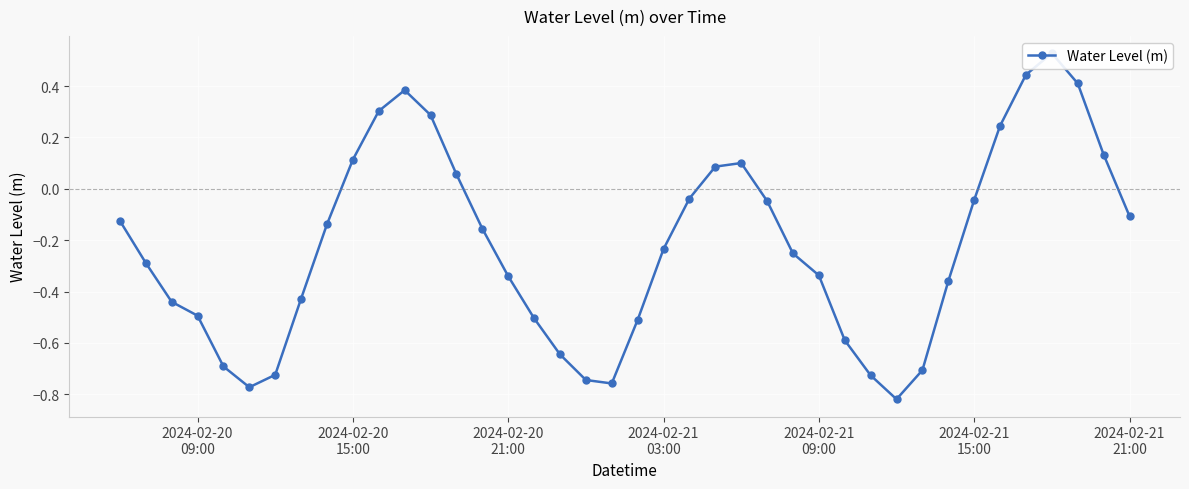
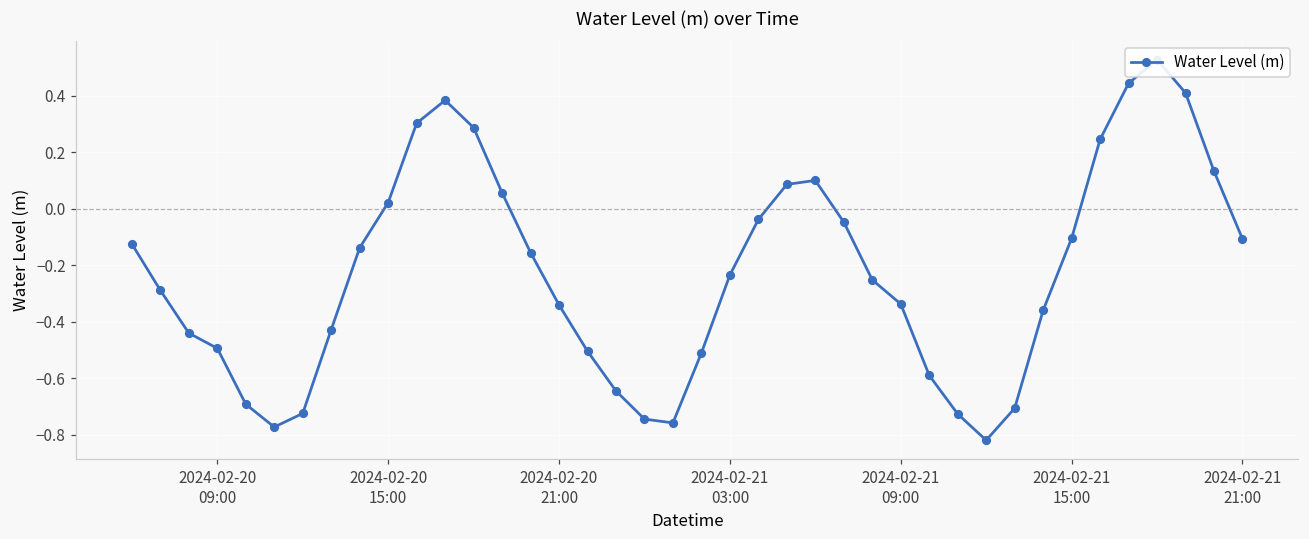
  {
    "2024-02-20 09:00": -0.49,
-   "2024-02-20 15:00": 0.11,
+   "2024-02-20 15:00": 0.02,
    "2024-02-20 21:00": -0.34,
    "2024-02-21 03:00": -0.23,
    "2024-02-21 09:00": -0.34,
-   "2024-02-21 15:00": -0.04,
+   "2024-02-21 15:00": -0.10,
    "2024-02-21 21:00": -0.11
  }
